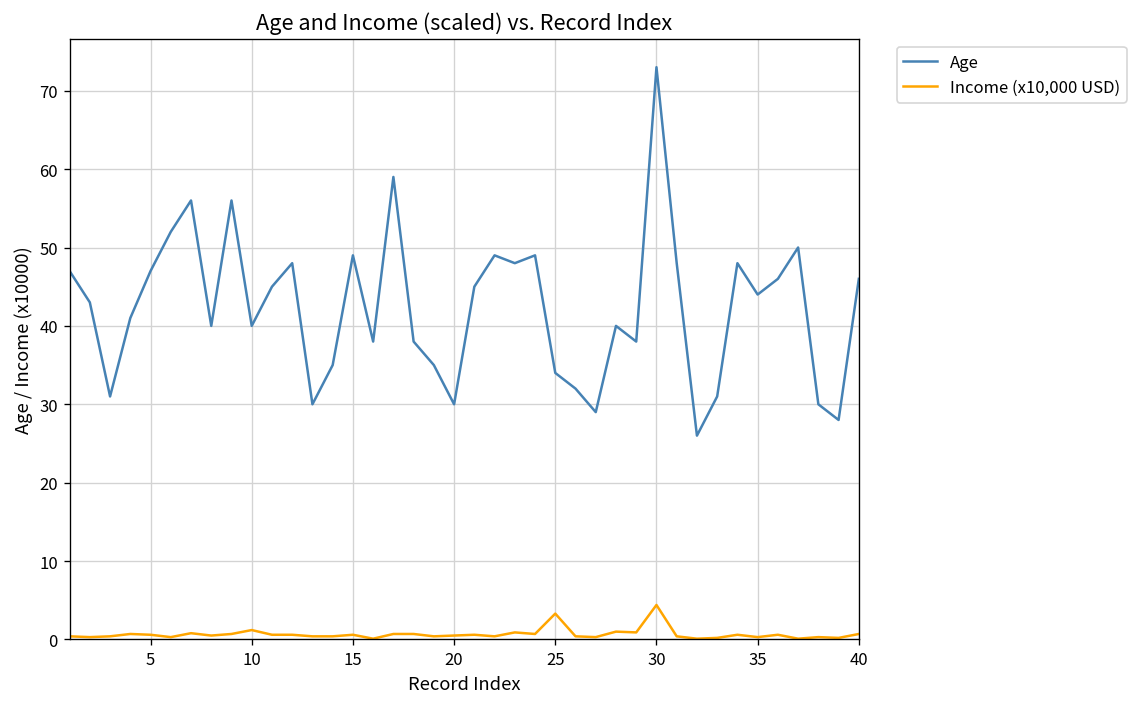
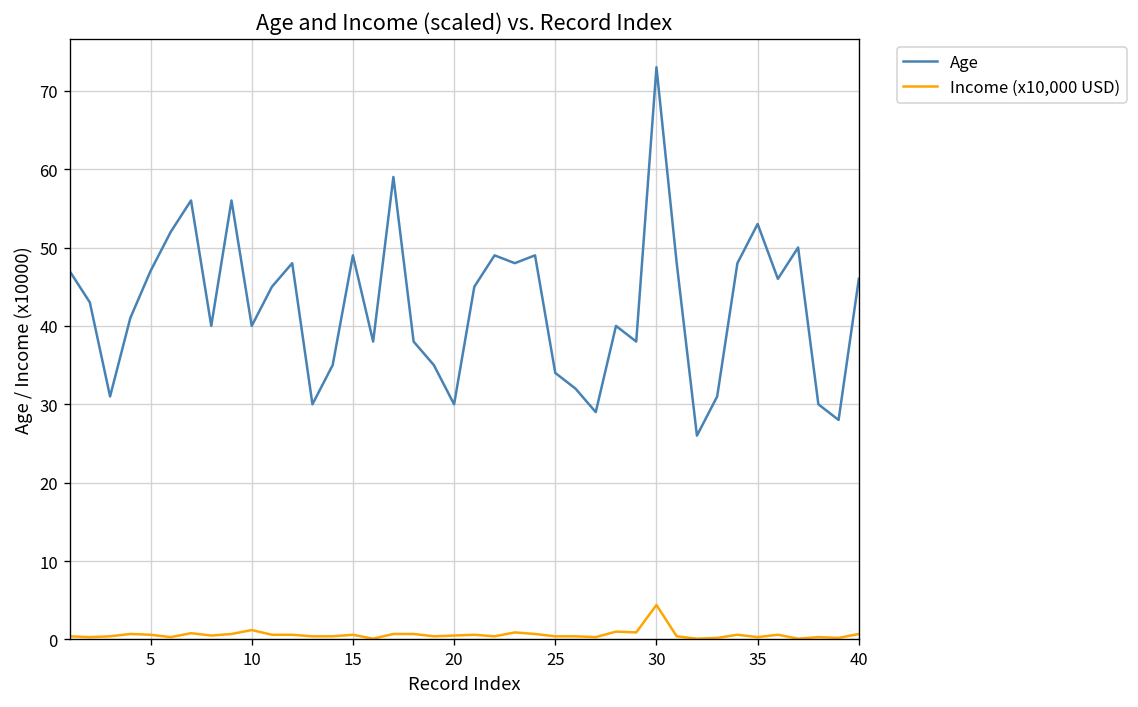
  {
    "Age": {
      "5": 47,
      "10": 40,
      "15": 49,
      "20": 30,
      "25": 34,
      "30": 73,
-     "35": 44,
+     "35": 53,
      "40": 46
    },
    "Income (x10,000 USD)": {
      "5": 1,
      "10": 1,
      "15": 1,
      "20": 1,
-     "25": 3,
+     "25": 0,
      "30": 4,
      "35": 0,
      "40": 1
    }
  }
